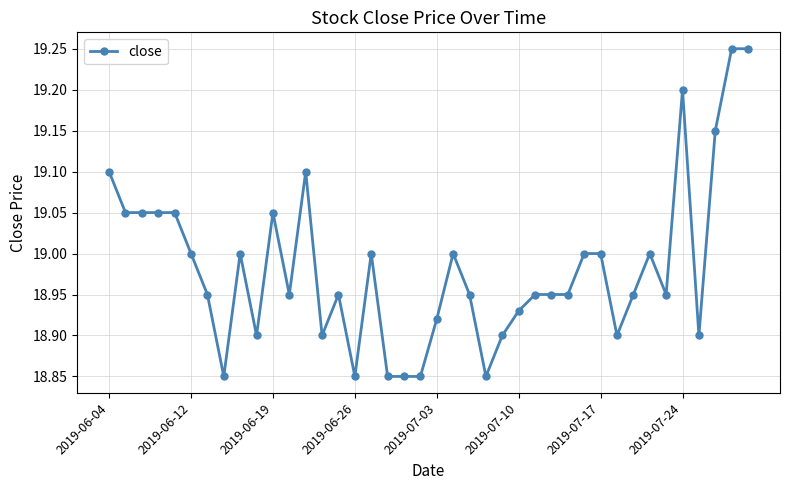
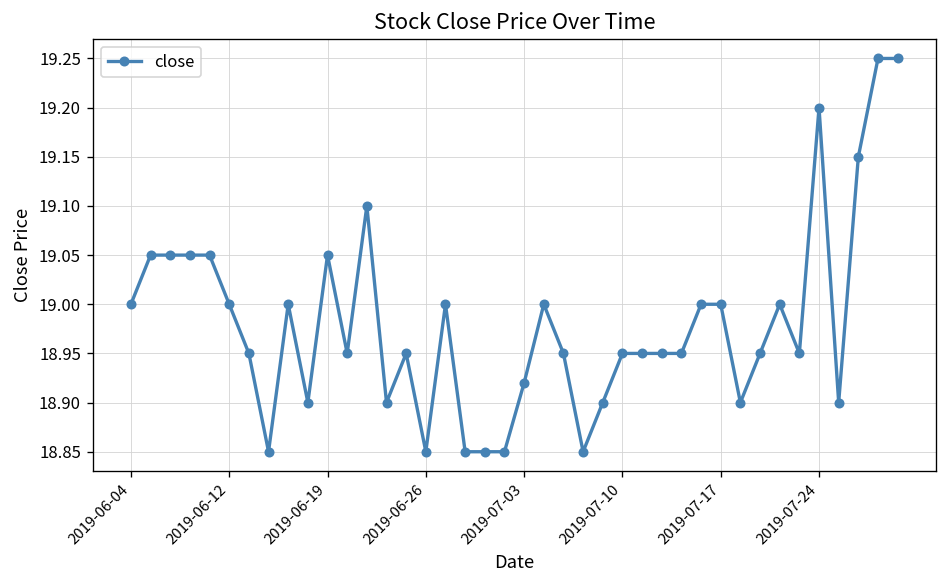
  {
-   "2019-06-04": 19.1,
+   "2019-06-04": 19.0,
    "2019-06-12": 19.00,
    "2019-06-19": 19.05,
    "2019-06-26": 18.85,
    "2019-07-03": 18.92,
-   "2019-07-10": 18.93,
+   "2019-07-10": 18.95,
    "2019-07-17": 19.00,
    "2019-07-24": 19.20
  }
